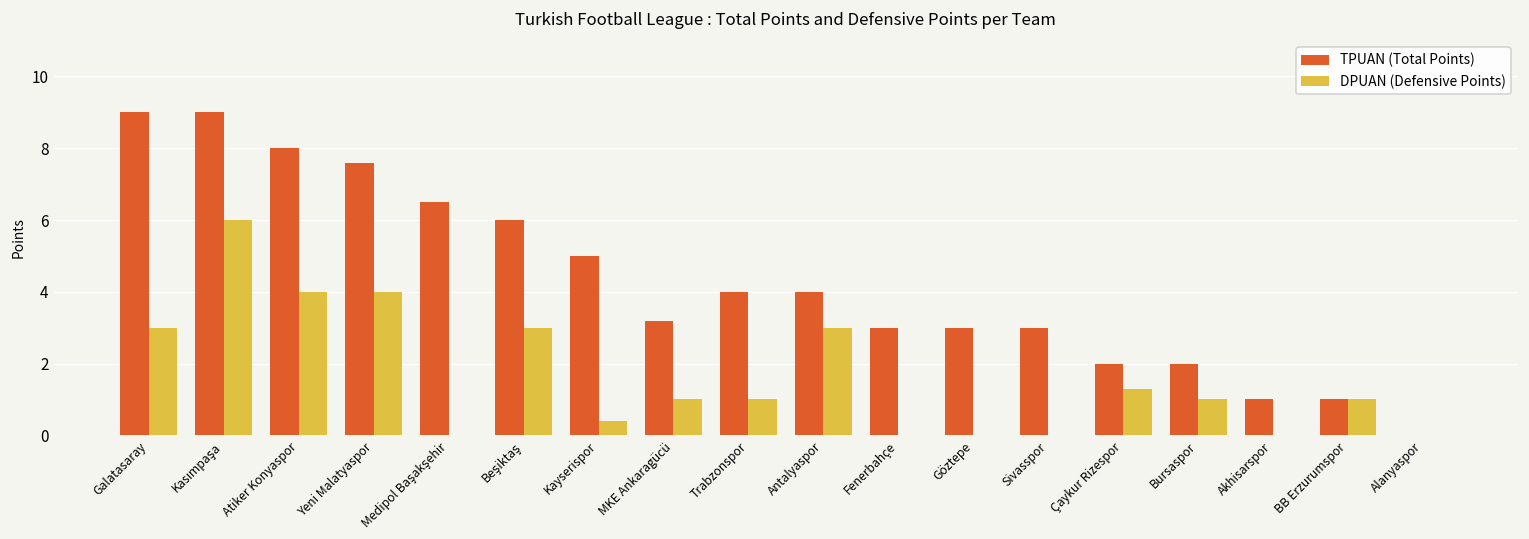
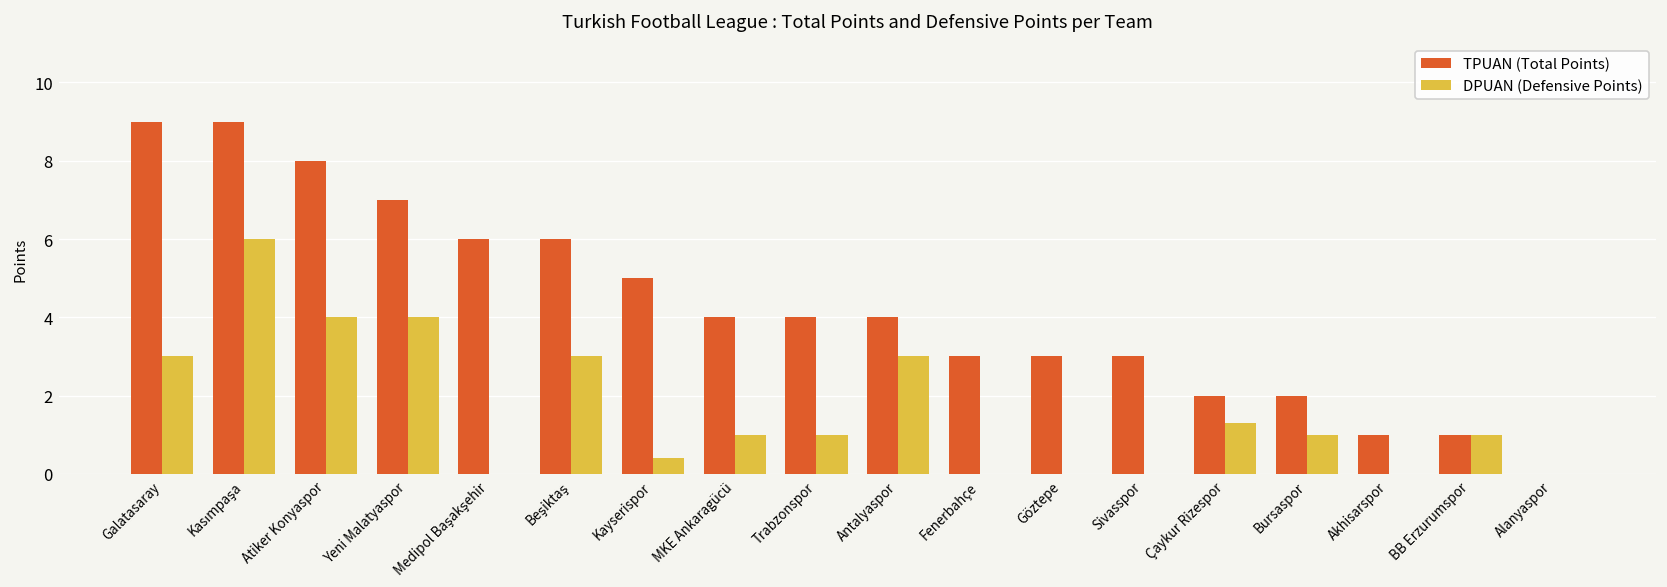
  {
    "TPUAN (Total Points)": {
      "Galatasaray": 9.0,
      "Kasımpaşa": 9.0,
      "Atiker Konyaspor": 8.0,
-     "Yeni Malatyaspor": 7.6,
-     "Medipol Başakşehir": 6.5,
+     "Yeni Malatyaspor": 7.0,
+     "Medipol Başakşehir": 6.0,
      "Beşiktaş": 6.0,
      "Kayserispor": 5.0,
-     "MKE Ankaragücü": 3.2,
+     "MKE Ankaragücü": 4.0,
      "Trabzonspor": 4.0,
      "Antalyaspor": 4.0,
      "Fenerbahçe": 3.0,
      "Göztepe": 3.0,
      "Sivasspor": 3.0,
      "Çaykur Rizespor": 2.0,
      "Bursaspor": 2.0,
      "Akhisarspor": 1.0,
      "BB Erzurumspor": 1.0,
      "Alanyaspor": 0.0
    },
    "DPUAN (Defensive Points)": {
      "Galatasaray": 3.0,
      "Kasımpaşa": 6.0,
      "Atiker Konyaspor": 4.0,
      "Yeni Malatyaspor": 4.0,
      "Medipol Başakşehir": 0.0,
      "Beşiktaş": 3.0,
      "Kayserispor": 0.4,
      "MKE Ankaragücü": 1.0,
      "Trabzonspor": 1.0,
      "Antalyaspor": 3.0,
      "Fenerbahçe": 0.0,
      "Göztepe": 0.0,
      "Sivasspor": 0.0,
      "Çaykur Rizespor": 1.3,
      "Bursaspor": 1.0,
      "Akhisarspor": 0.0,
      "BB Erzurumspor": 1.0,
      "Alanyaspor": 0.0
    }
  }
